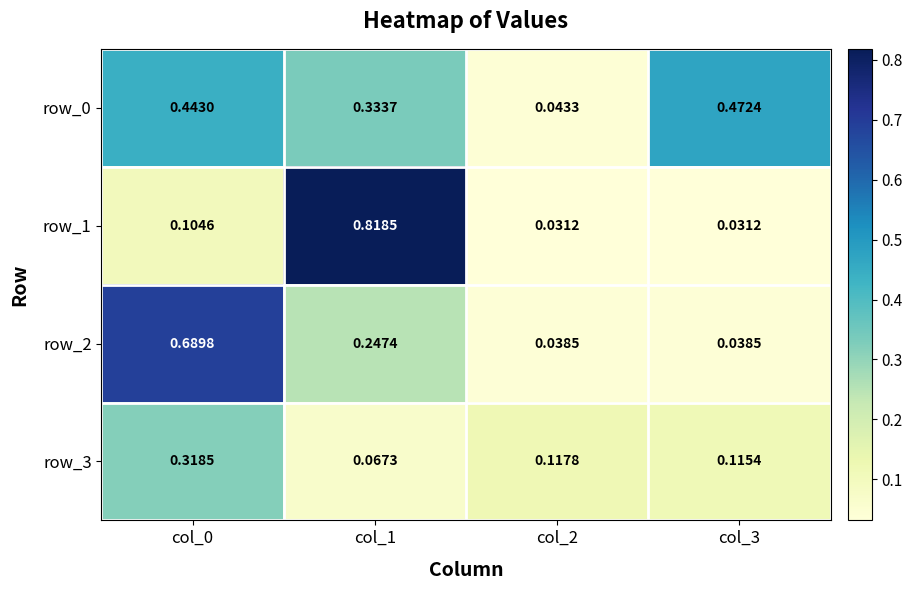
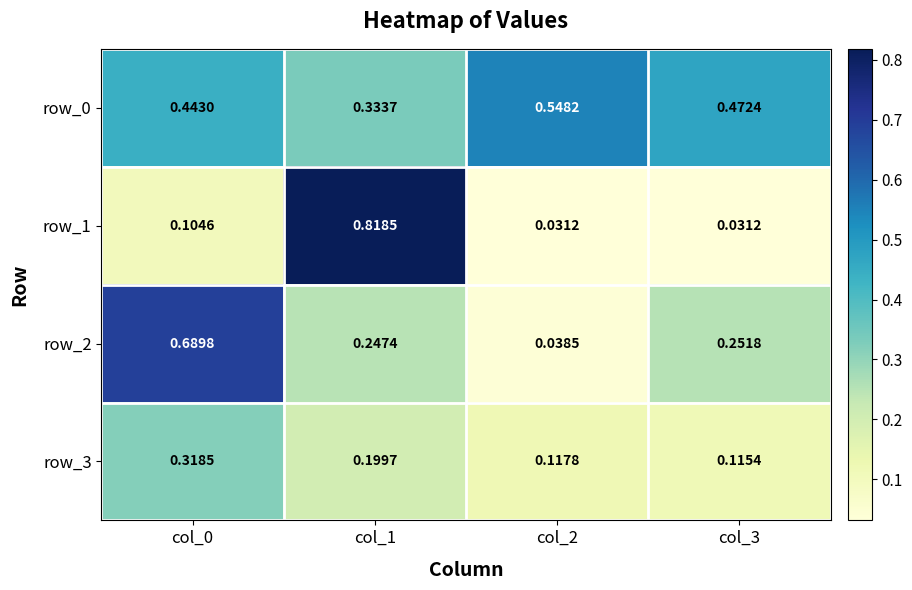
  {
    "row_0": {
      "col_0": 0.4430,
      "col_1": 0.3337,
-     "col_2": 0.0433,
+     "col_2": 0.5482,
      "col_3": 0.4724
    },
    "row_1": {
      "col_0": 0.1046,
      "col_1": 0.8185,
      "col_2": 0.0312,
      "col_3": 0.0312
    },
    "row_2": {
      "col_0": 0.6898,
      "col_1": 0.2474,
      "col_2": 0.0385,
-     "col_3": 0.0385
+     "col_3": 0.2518
    },
    "row_3": {
      "col_0": 0.3185,
-     "col_1": 0.0673,
+     "col_1": 0.1997,
      "col_2": 0.1178,
      "col_3": 0.1154
    }
  }
